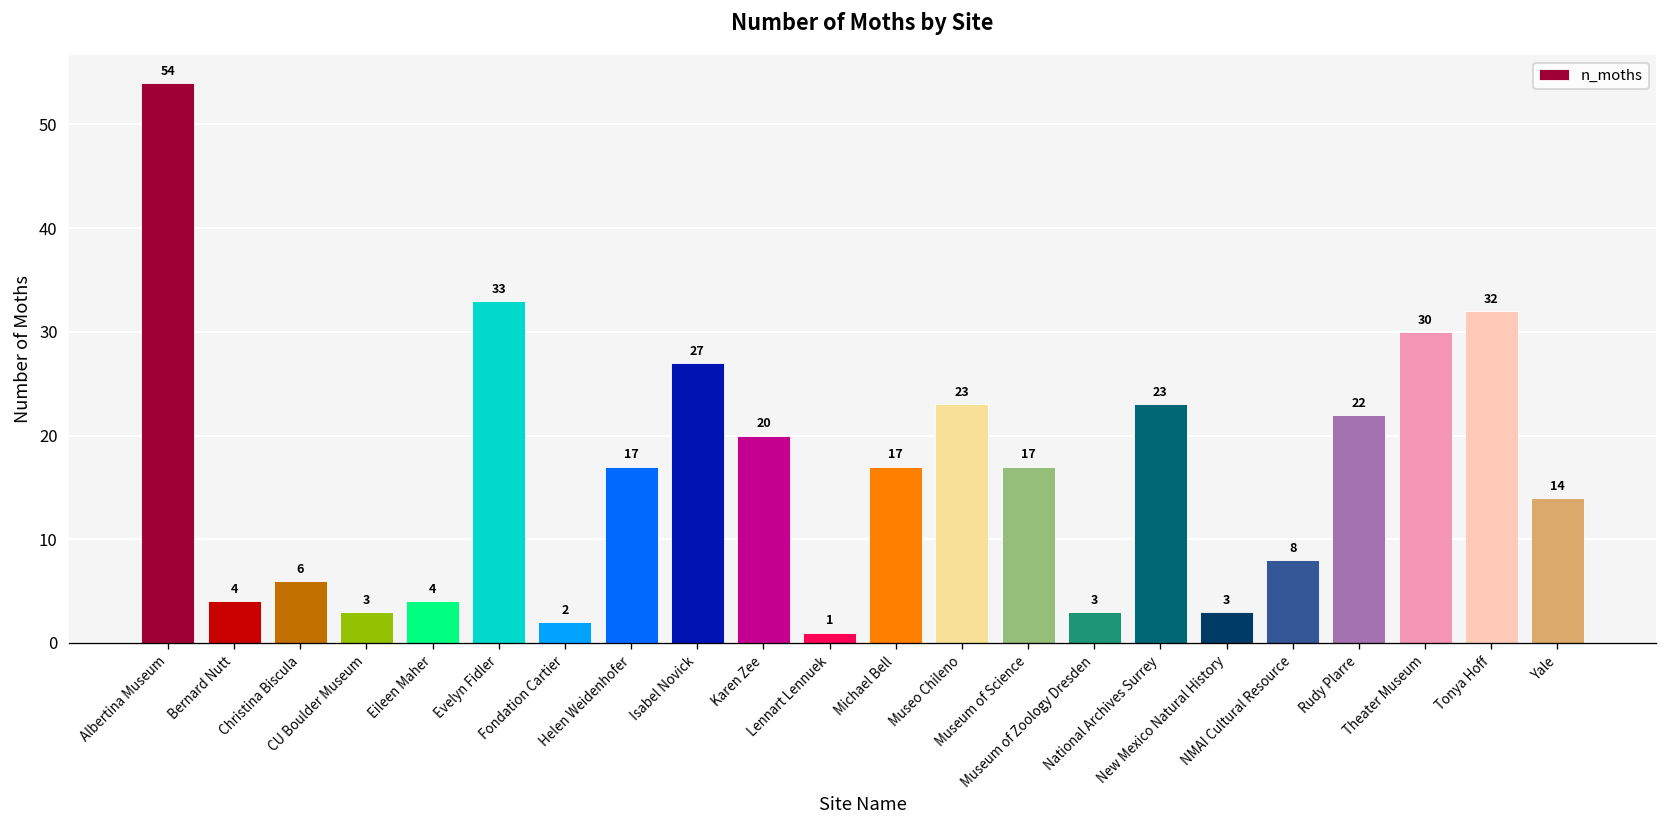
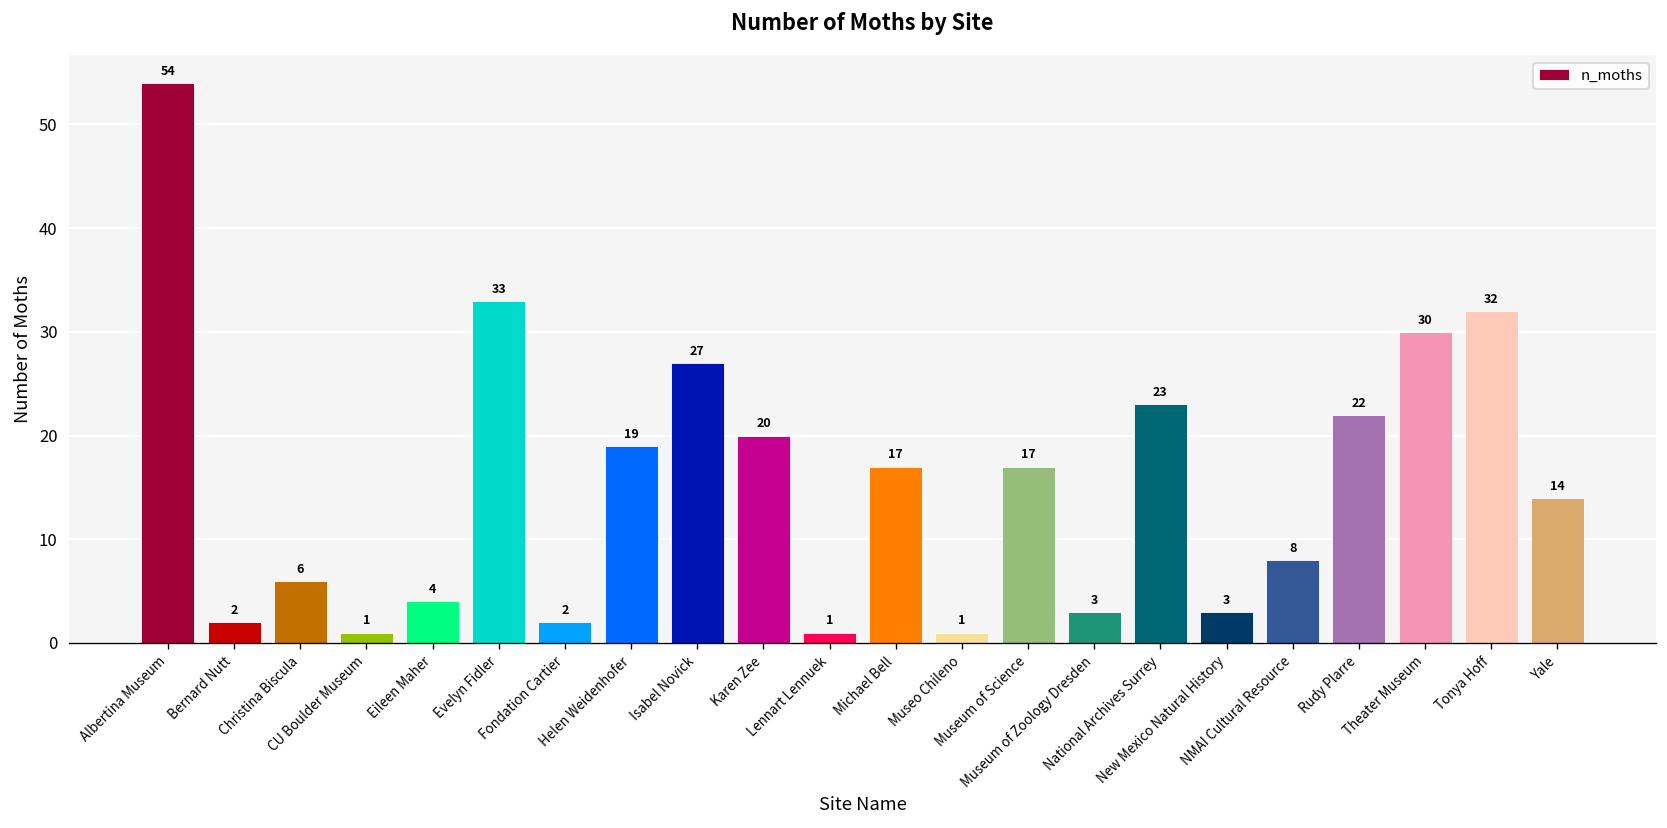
  {
    "Albertina Museum": 54,
-   "Bernard Nutt": 4,
+   "Bernard Nutt": 2,
    "Christina Biscula": 6,
-   "CU Boulder Museum": 3,
+   "CU Boulder Museum": 1,
    "Eileen Maher": 4,
    "Evelyn Fidler": 33,
    "Fondation Cartier": 2,
-   "Helen Weidenhofer": 17,
+   "Helen Weidenhofer": 19,
    "Isabel Novick": 27,
    "Karen Zee": 20,
    "Lennart Lennuek": 1,
    "Michael Bell": 17,
-   "Museo Chileno": 23,
+   "Museo Chileno": 1,
    "Museum of Science": 17,
    "Museum of Zoology Dresden": 3,
    "National Archives Surrey": 23,
    "New Mexico Natural History": 3,
    "NMAI Cultural Resource": 8,
    "Rudy Plarre": 22,
    "Theater Museum": 30,
    "Tonya Hoff": 32,
    "Yale": 14
  }
